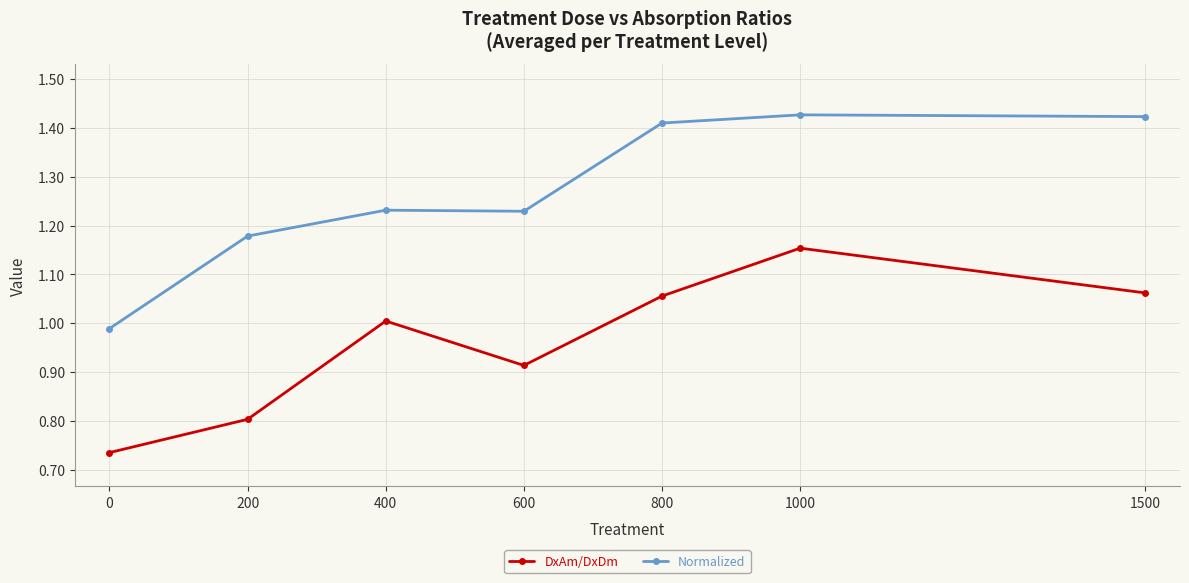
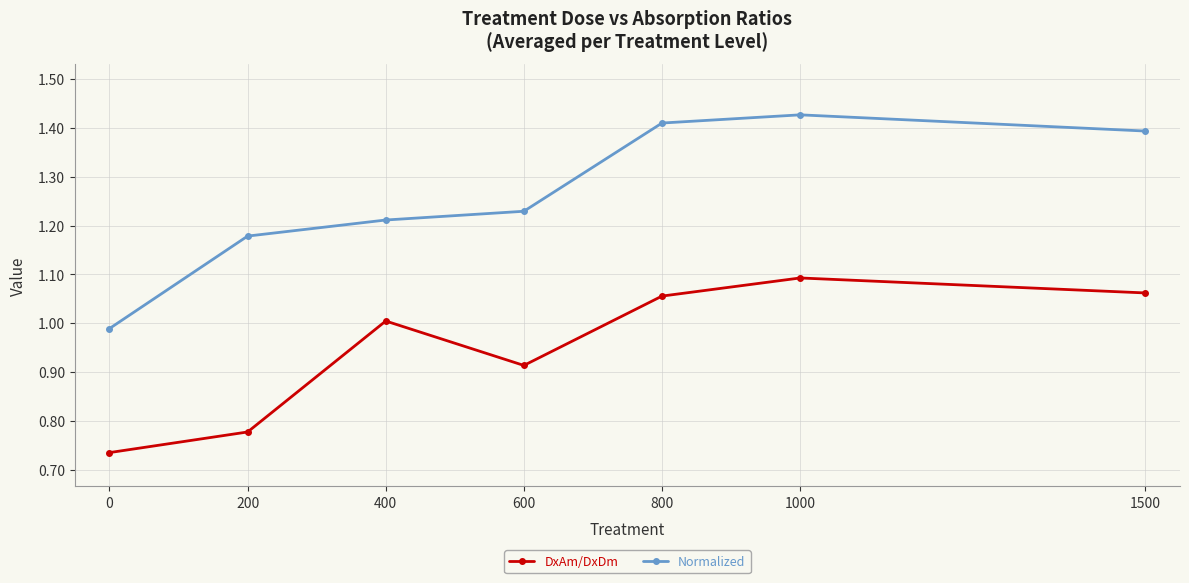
  {
    "DxAm/DxDm": {
      "0": 0.74,
-     "200": 0.80,
+     "200": 0.78,
      "400": 1.00,
      "600": 0.91,
      "800": 1.06,
-     "1000": 1.15,
+     "1000": 1.09,
      "1500": 1.06
    },
    "Normalized": {
      "0": 0.99,
      "200": 1.18,
-     "400": 1.23,
+     "400": 1.21,
      "600": 1.23,
      "800": 1.41,
      "1000": 1.43,
-     "1500": 1.42
+     "1500": 1.39
    }
  }
